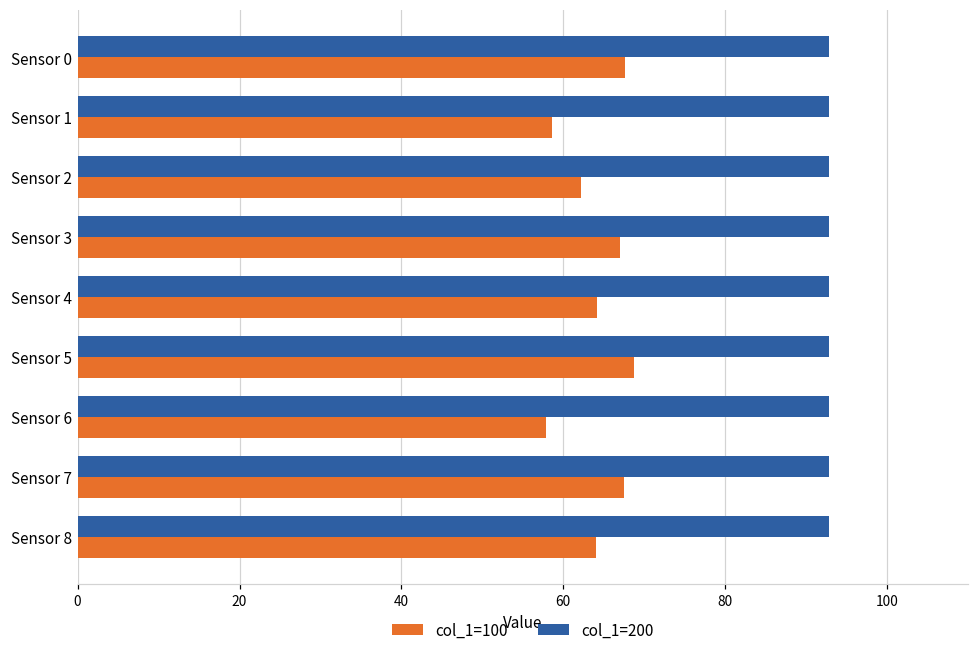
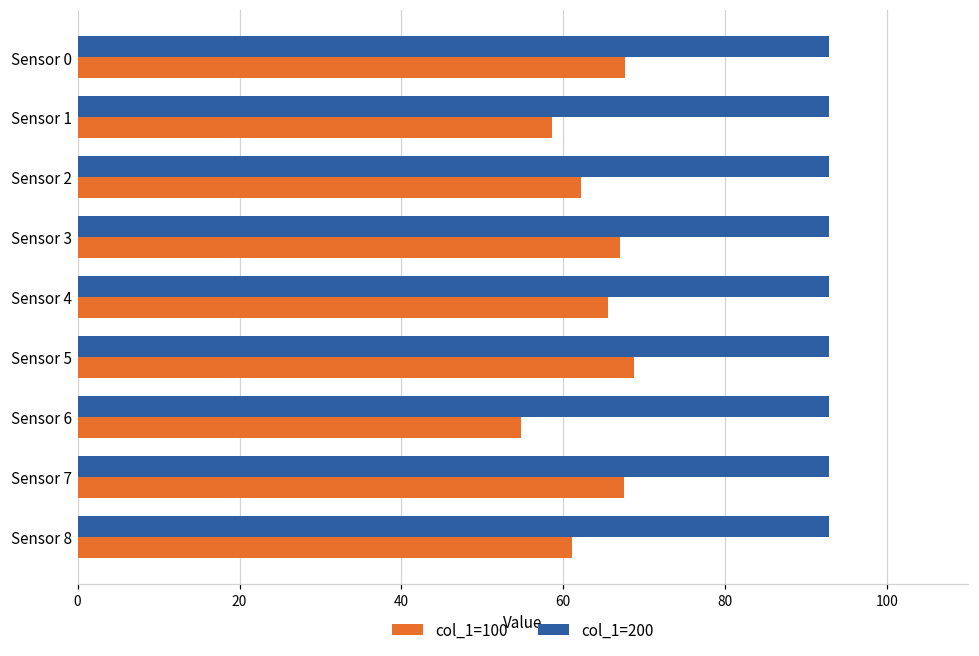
  {
    "col_1=100": {
      "Sensor 0": 68,
      "Sensor 1": 59,
      "Sensor 2": 62,
      "Sensor 3": 67,
-     "Sensor 4": 64,
+     "Sensor 4": 66,
      "Sensor 5": 69,
-     "Sensor 6": 58,
+     "Sensor 6": 55,
      "Sensor 7": 67,
-     "Sensor 8": 64
+     "Sensor 8": 61
    },
    "col_1=200": {
      "Sensor 0": 93,
      "Sensor 1": 93,
      "Sensor 2": 93,
      "Sensor 3": 93,
      "Sensor 4": 93,
      "Sensor 5": 93,
      "Sensor 6": 93,
      "Sensor 7": 93,
      "Sensor 8": 93
    }
  }
